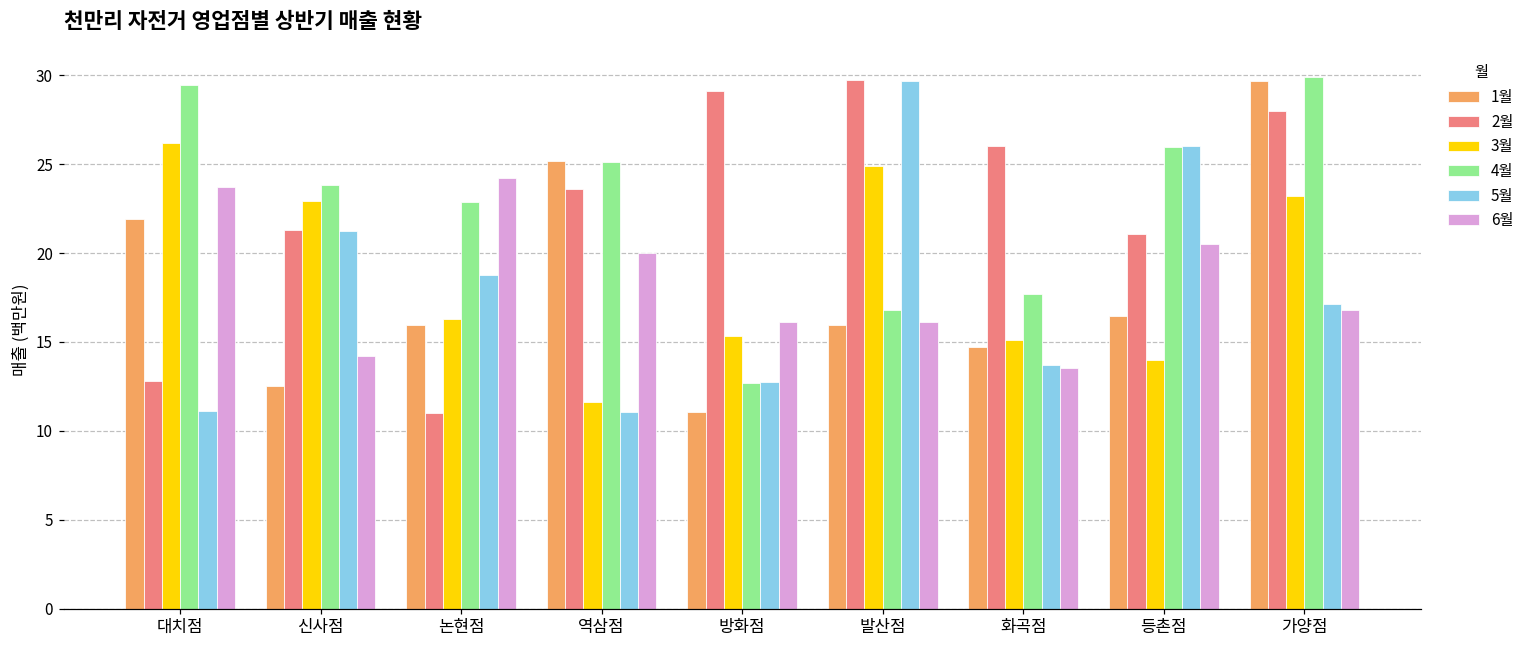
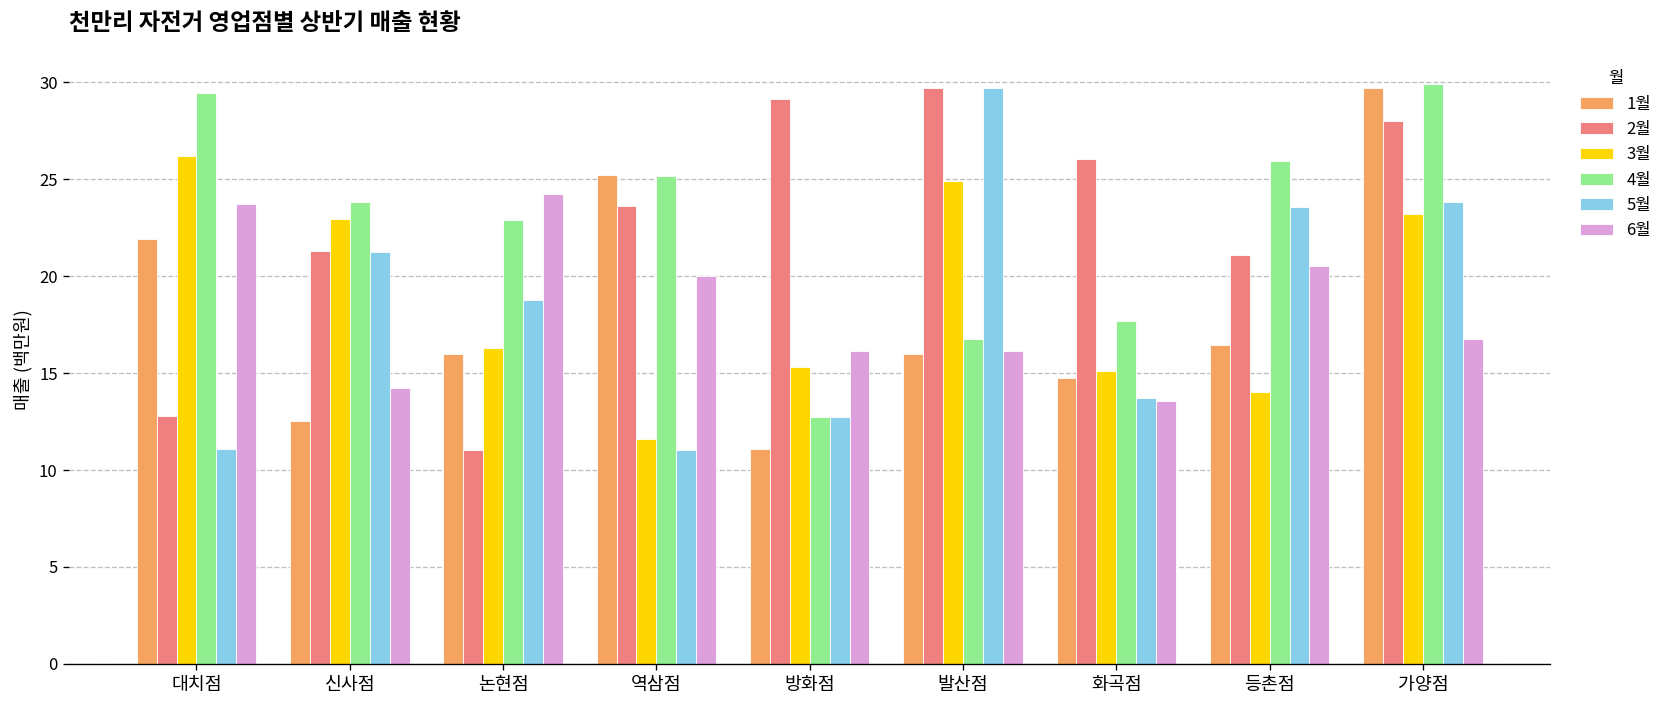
  {
    "3월": {
      "대치점": 26.2,
      "신사점": 22.9,
      "논현점": 16.3,
      "역삼점": 11.6,
      "방화점": 15.3,
      "발산점": 24.9,
      "화곡점": 15.1,
      "등촌점": 14.0,
      "가양점": 23.2
    },
    "4월": {
      "대치점": 29.4,
      "신사점": 23.8,
      "논현점": 22.9,
      "역삼점": 25.1,
      "방화점": 12.7,
      "발산점": 16.8,
      "화곡점": 17.7,
      "등촌점": 26.0,
      "가양점": 29.9
    },
    "5월": {
      "대치점": 11.1,
      "신사점": 21.2,
      "논현점": 18.8,
      "역삼점": 11.1,
      "방화점": 12.7,
      "발산점": 29.7,
      "화곡점": 13.7,
-     "등촌점": 26.0,
-     "가양점": 17.2
+     "등촌점": 23.6,
+     "가양점": 23.8
    },
    "6월": {
      "대치점": 23.7,
      "신사점": 14.2,
      "논현점": 24.2,
      "역삼점": 20.0,
      "방화점": 16.1,
      "발산점": 16.1,
      "화곡점": 13.6,
      "등촌점": 20.5,
      "가양점": 16.8
    }
  }
